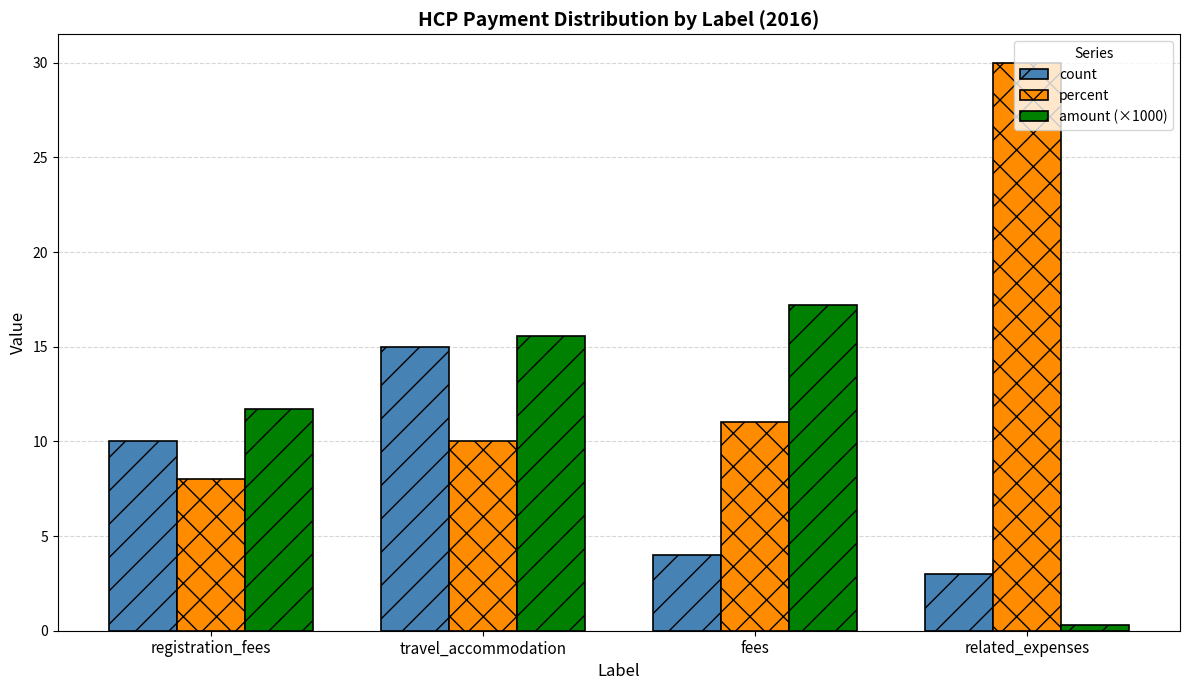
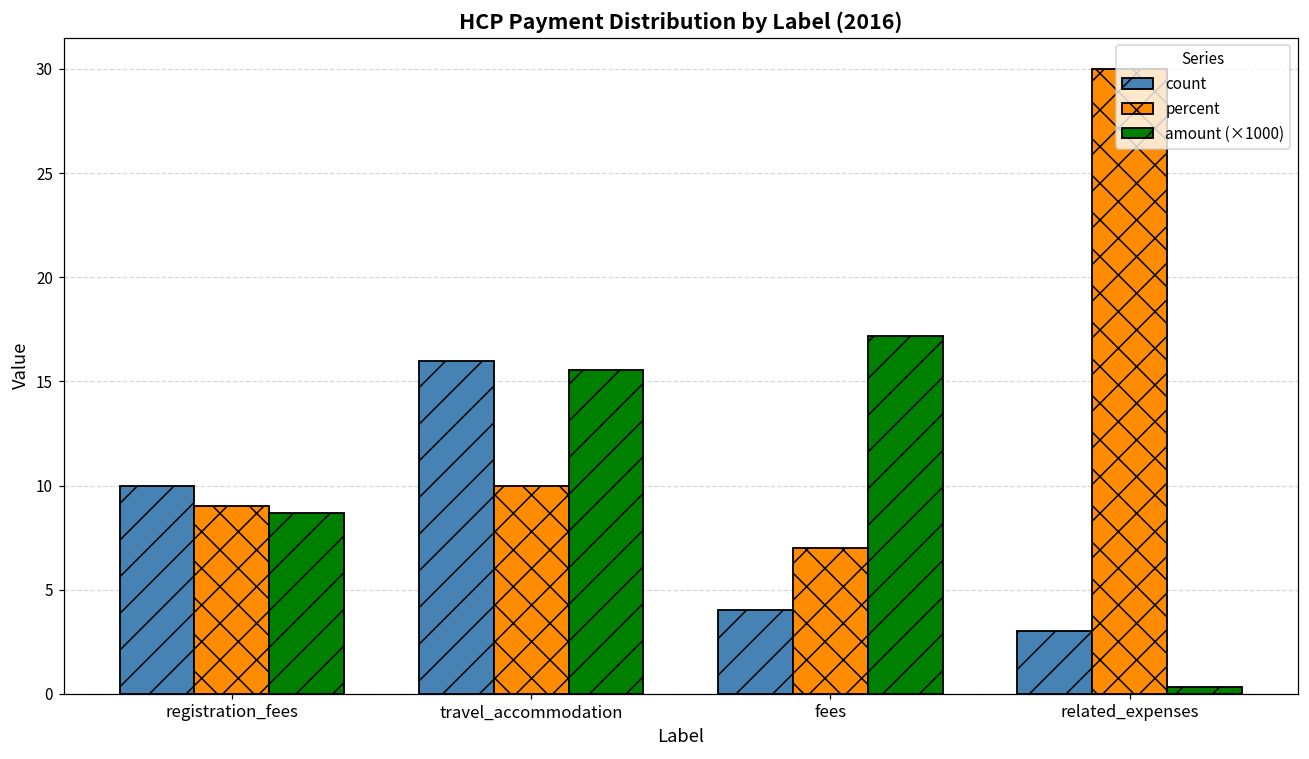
  {
    "count": {
      "registration_fees": 10,
-     "travel_accommodation": 15,
+     "travel_accommodation": 16,
      "fees": 4,
      "related_expenses": 3
    },
    "percent": {
-     "registration_fees": 8,
+     "registration_fees": 9,
      "travel_accommodation": 10,
-     "fees": 11
+     "fees": 7
    },
    "amount (×1000)": {
-     "registration_fees": 11.7,
+     "registration_fees": 8.7,
      "travel_accommodation": 15.6,
      "fees": 17.2,
      "related_expenses": 0.3
    }
  }
